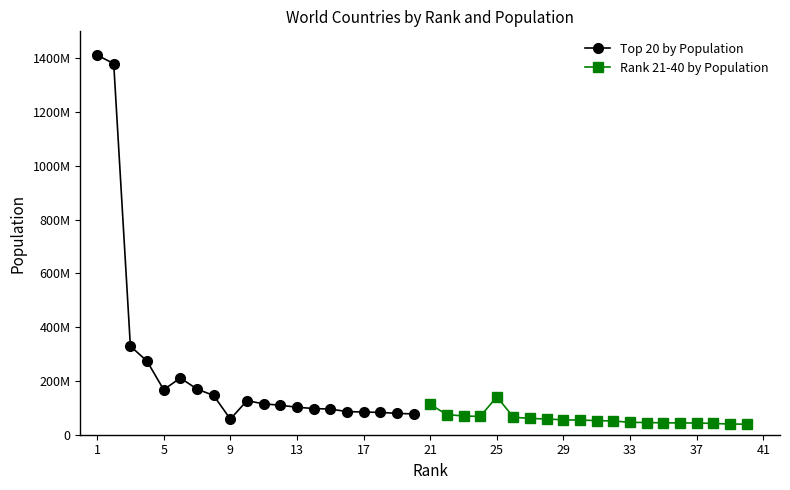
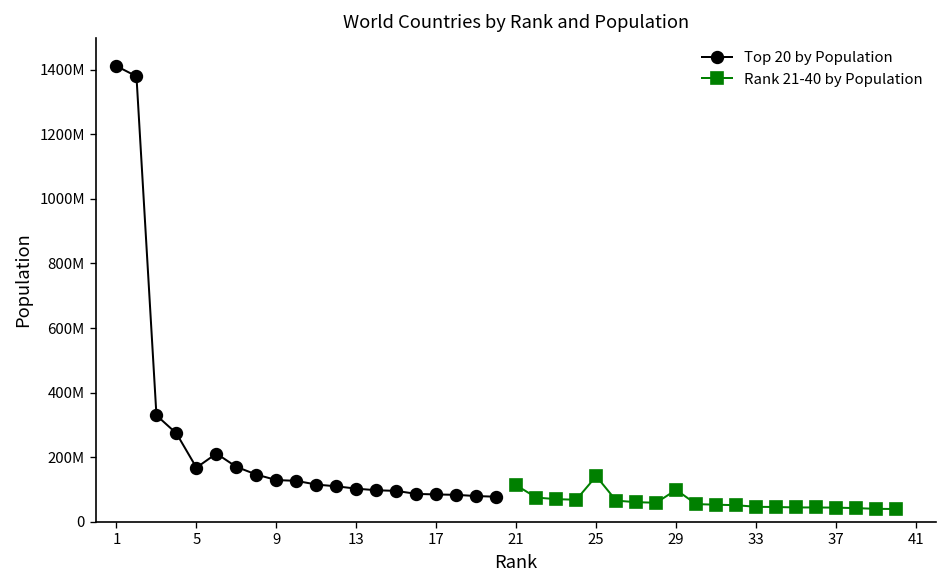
  {
    "Top 20 by Population": {
      "1": 1410000000,
      "5": 170000000,
-     "9": 60000000,
+     "9": 130000000,
      "13": 100000000,
      "17": 80000000
    },
    "Rank 21-40 by Population": {
      "21": 110000000,
      "25": 140000000,
-     "29": 60000000,
+     "29": 100000000,
      "33": 50000000,
      "37": 40000000
    }
  }
